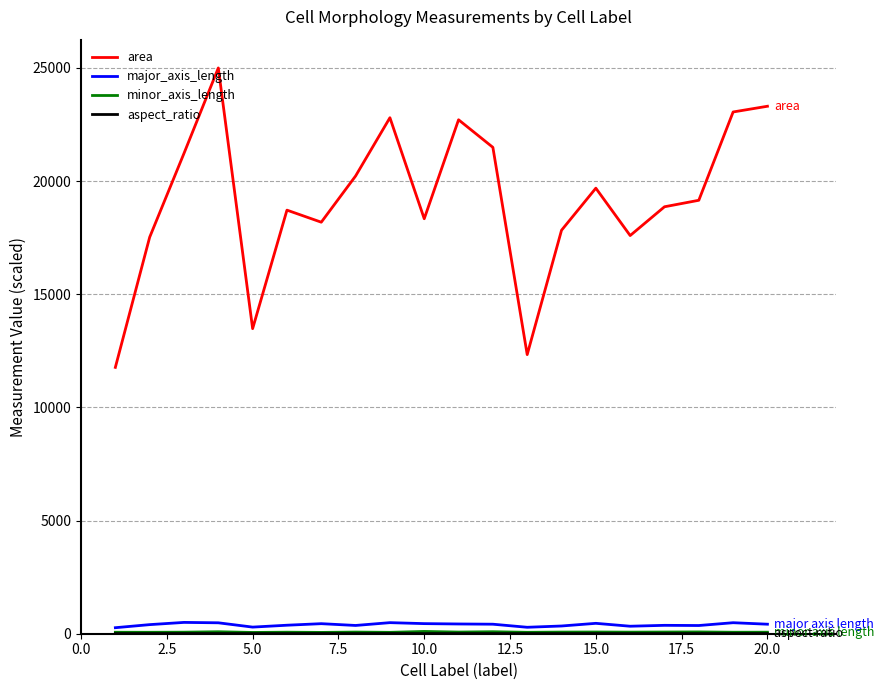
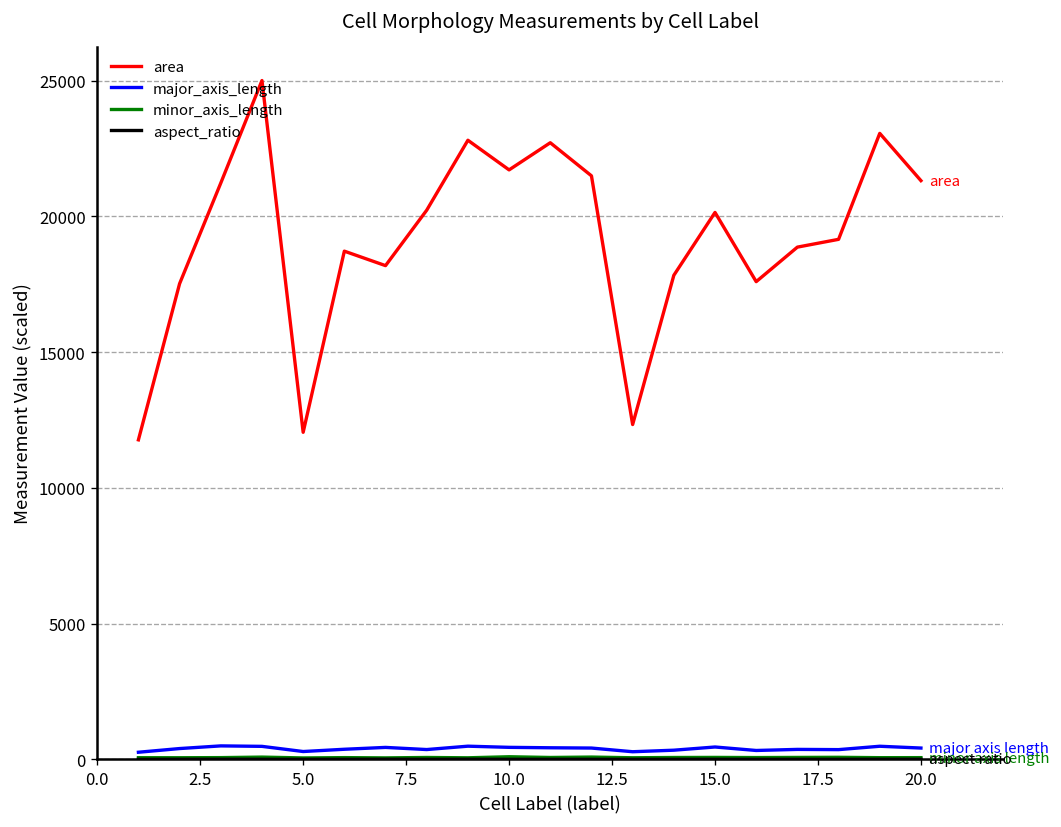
  {
    "area": {
-     "5.0": 13500,
-     "10.0": 18300,
-     "15.0": 19700,
-     "20.0": 23300
+     "5.0": 12000,
+     "10.0": 21700,
+     "15.0": 20100,
+     "20.0": 21300
    },
    "major_axis_length": {
      "5.0": 300,
      "10.0": 400,
      "15.0": 500,
      "20.0": 400
    }
  }
